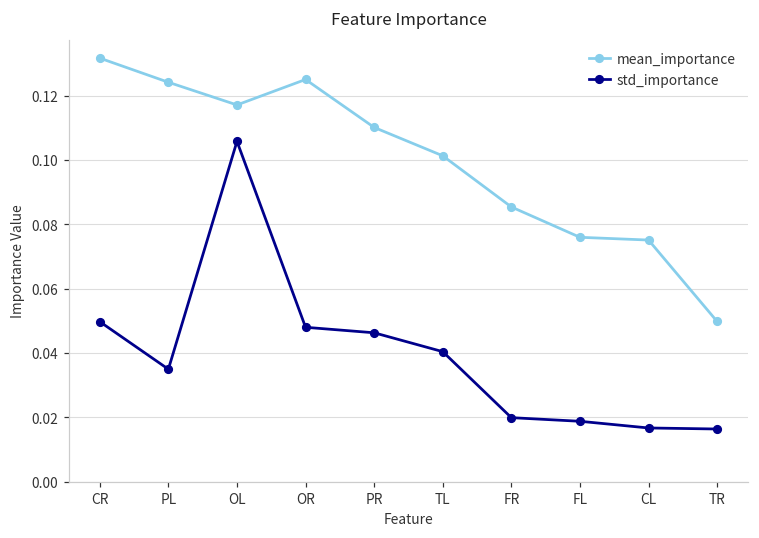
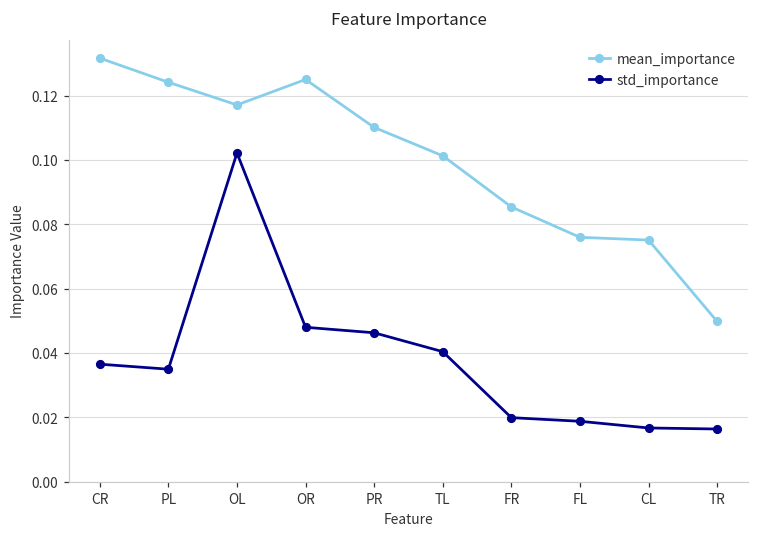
  {
    "mean_importance": {
      "CR": 0.132,
      "PL": 0.124,
      "OL": 0.117,
      "OR": 0.125,
      "PR": 0.110,
      "TL": 0.101,
      "FR": 0.085,
      "FL": 0.076,
      "CL": 0.075,
      "TR": 0.050
    },
    "std_importance": {
-     "CR": 0.050,
+     "CR": 0.036,
      "PL": 0.035,
-     "OL": 0.106,
+     "OL": 0.102,
      "OR": 0.048,
      "PR": 0.046,
      "TL": 0.040,
      "FR": 0.020,
      "FL": 0.019,
      "CL": 0.017,
      "TR": 0.016
    }
  }
